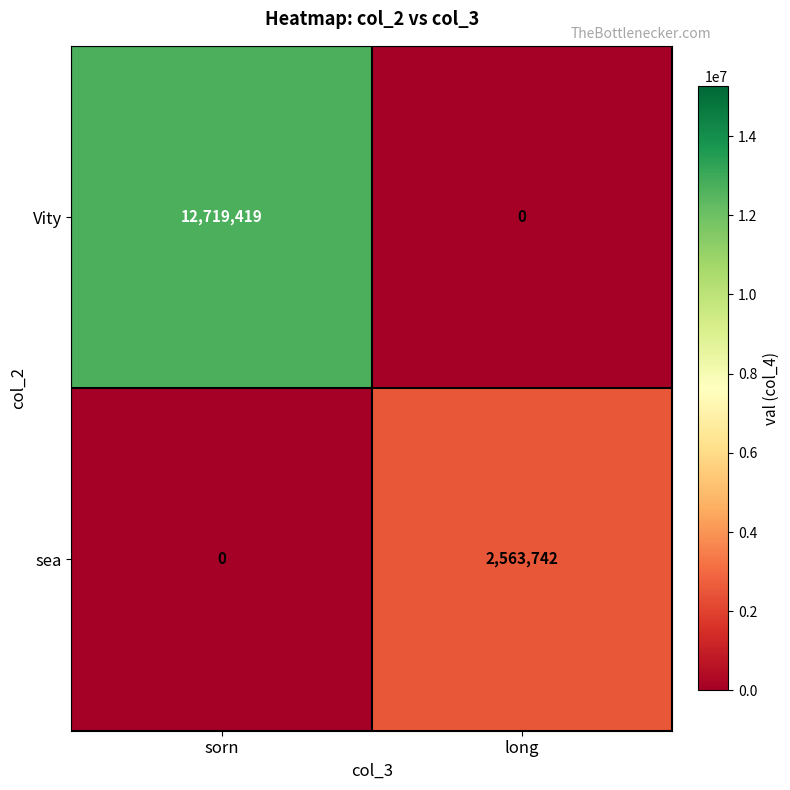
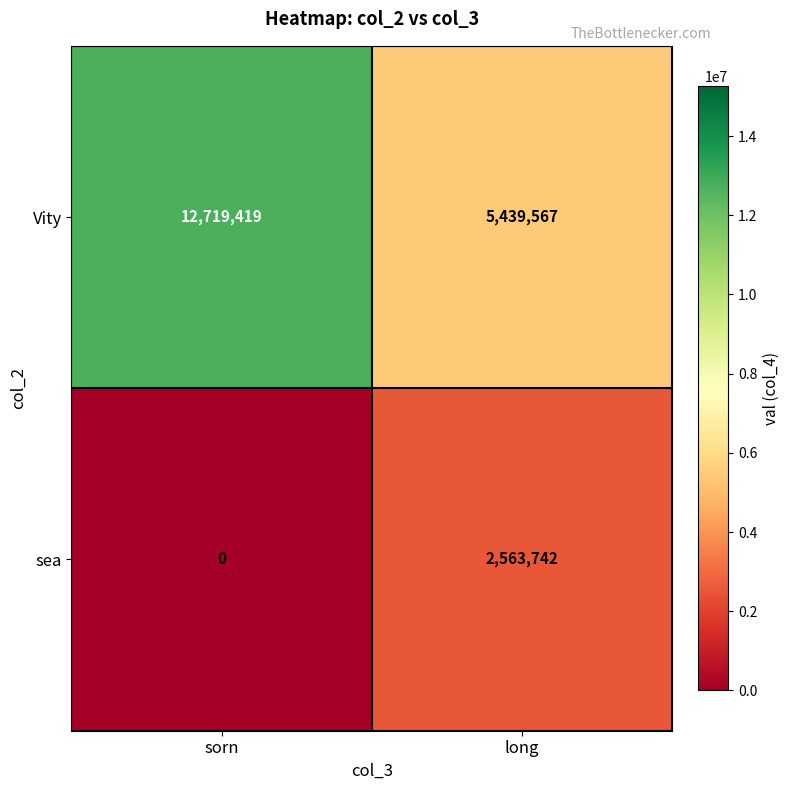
  {
    "Vity": {
      "sorn": "12,719,419",
-     "long": "0"
+     "long": "5,439,567"
    },
    "sea": {
      "sorn": "0",
      "long": "2,563,742"
    }
  }
